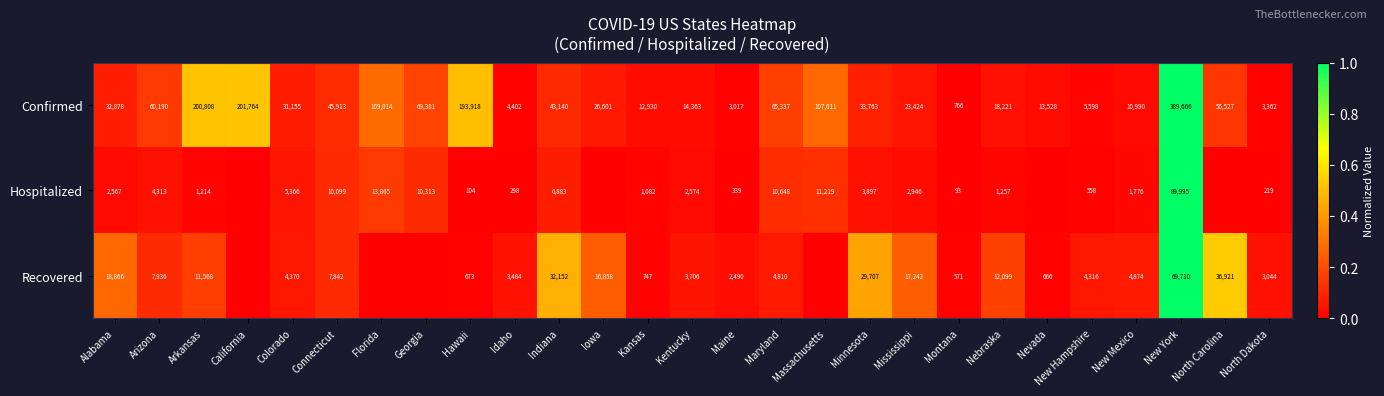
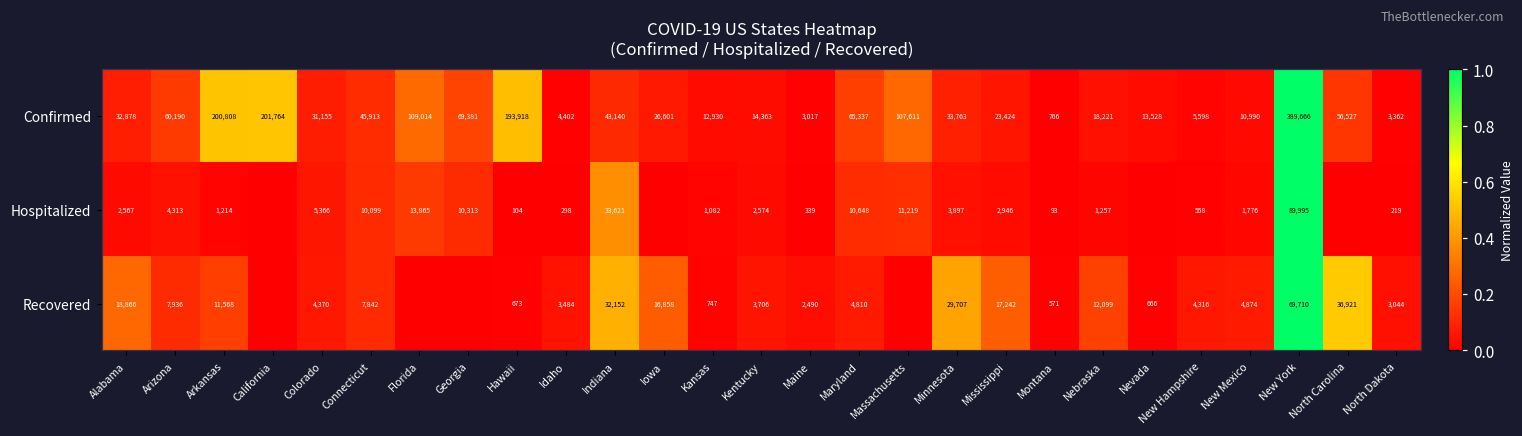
  {
    "Confirmed": {
      "Alabama": "32,878",
      "Arizona": "60,190",
      "Arkansas": "200,808",
      "California": "201,764",
      "Colorado": "31,155",
      "Connecticut": "45,913",
      "Florida": "109,014",
      "Georgia": "69,381",
      "Hawaii": "193,918",
      "Idaho": "4,402",
      "Indiana": "43,140",
      "Iowa": "26,601",
      "Kansas": "12,930",
      "Kentucky": "14,363",
      "Maine": "3,017",
      "Maryland": "65,337",
      "Massachusetts": "107,611",
      "Minnesota": "33,763",
      "Mississippi": "23,424",
      "Montana": "766",
      "Nebraska": "18,221",
      "Nevada": "13,528",
      "New Hampshire": "5,598",
      "New Mexico": "10,990",
      "New York": "389,666",
      "North Carolina": "56,527",
      "North Dakota": "3,362"
    },
    "Hospitalized": {
      "Alabama": "2,567",
      "Arizona": "4,313",
      "Arkansas": "1,214",
      "Colorado": "5,366",
      "Connecticut": "10,099",
      "Florida": "13,865",
      "Georgia": "10,313",
      "Hawaii": "104",
      "Idaho": "298",
-     "Indiana": "6,883",
+     "Indiana": "33,621",
      "Kansas": "1,082",
      "Kentucky": "2,574",
      "Maine": "339",
      "Maryland": "10,648",
      "Massachusetts": "11,219",
      "Minnesota": "3,897",
      "Mississippi": "2,946",
      "Montana": "93",
      "Nebraska": "1,257",
      "New Hampshire": "558",
      "New Mexico": "1,776",
      "New York": "89,995",
      "North Dakota": "219"
    },
    "Recovered": {
      "Alabama": "18,866",
      "Arizona": "7,936",
      "Arkansas": "11,568",
      "Colorado": "4,370",
      "Connecticut": "7,842",
      "Hawaii": "673",
      "Idaho": "3,484",
      "Indiana": "32,152",
      "Iowa": "16,858",
      "Kansas": "747",
      "Kentucky": "3,706",
      "Maine": "2,490",
      "Maryland": "4,810",
      "Minnesota": "29,707",
      "Mississippi": "17,242",
      "Montana": "571",
      "Nebraska": "12,099",
      "Nevada": "666",
      "New Hampshire": "4,316",
      "New Mexico": "4,874",
      "New York": "69,710",
      "North Carolina": "36,921",
      "North Dakota": "3,044"
    }
  }
